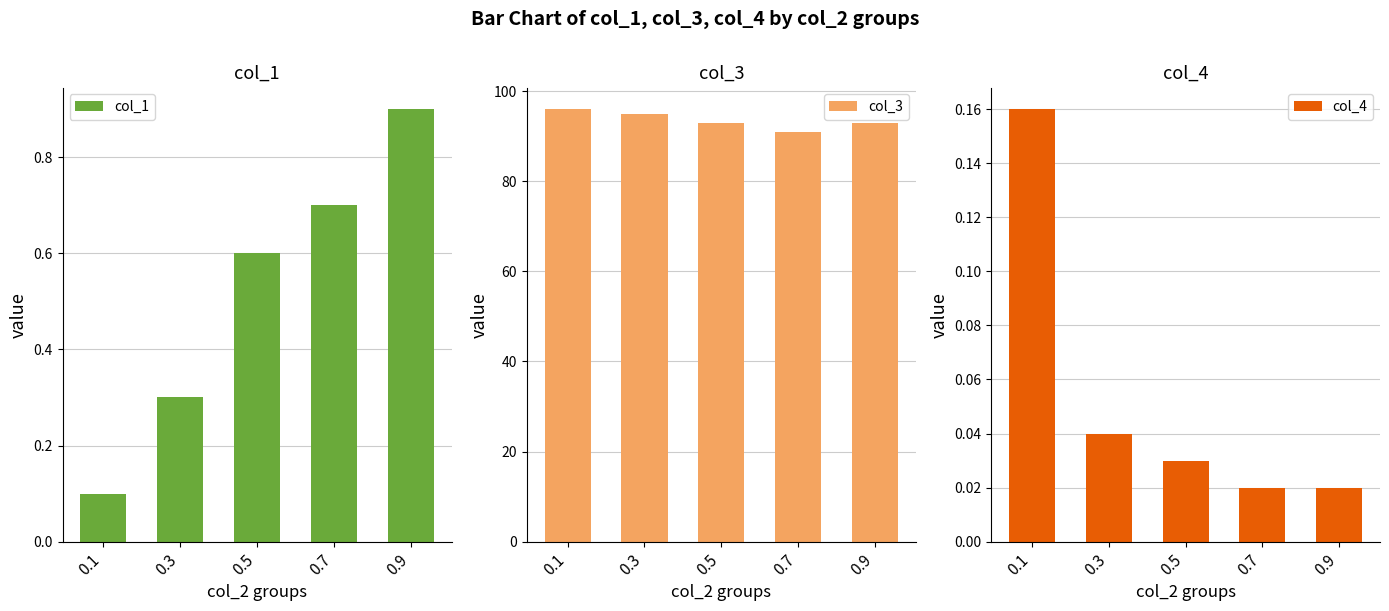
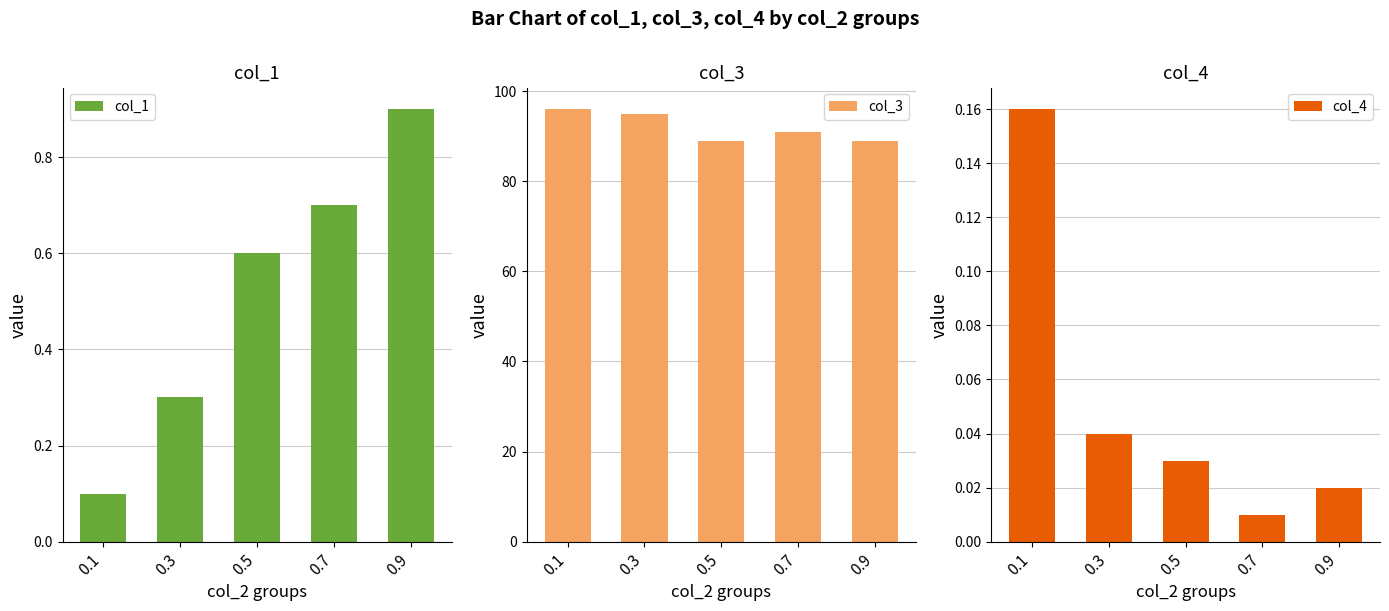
  {
    "col_1": {
      "0.1": 0.10,
      "0.3": 0.30,
      "0.5": 0.60,
      "0.7": 0.70,
      "0.9": 0.90
    },
    "col_3": {
      "0.1": 96,
      "0.3": 95,
-     "0.5": 93,
+     "0.5": 89,
      "0.7": 91,
-     "0.9": 93
+     "0.9": 89
    },
    "col_4": {
      "0.1": 0.16,
      "0.3": 0.04,
      "0.5": 0.03,
-     "0.7": 0.02,
+     "0.7": 0.01,
      "0.9": 0.02
    }
  }
